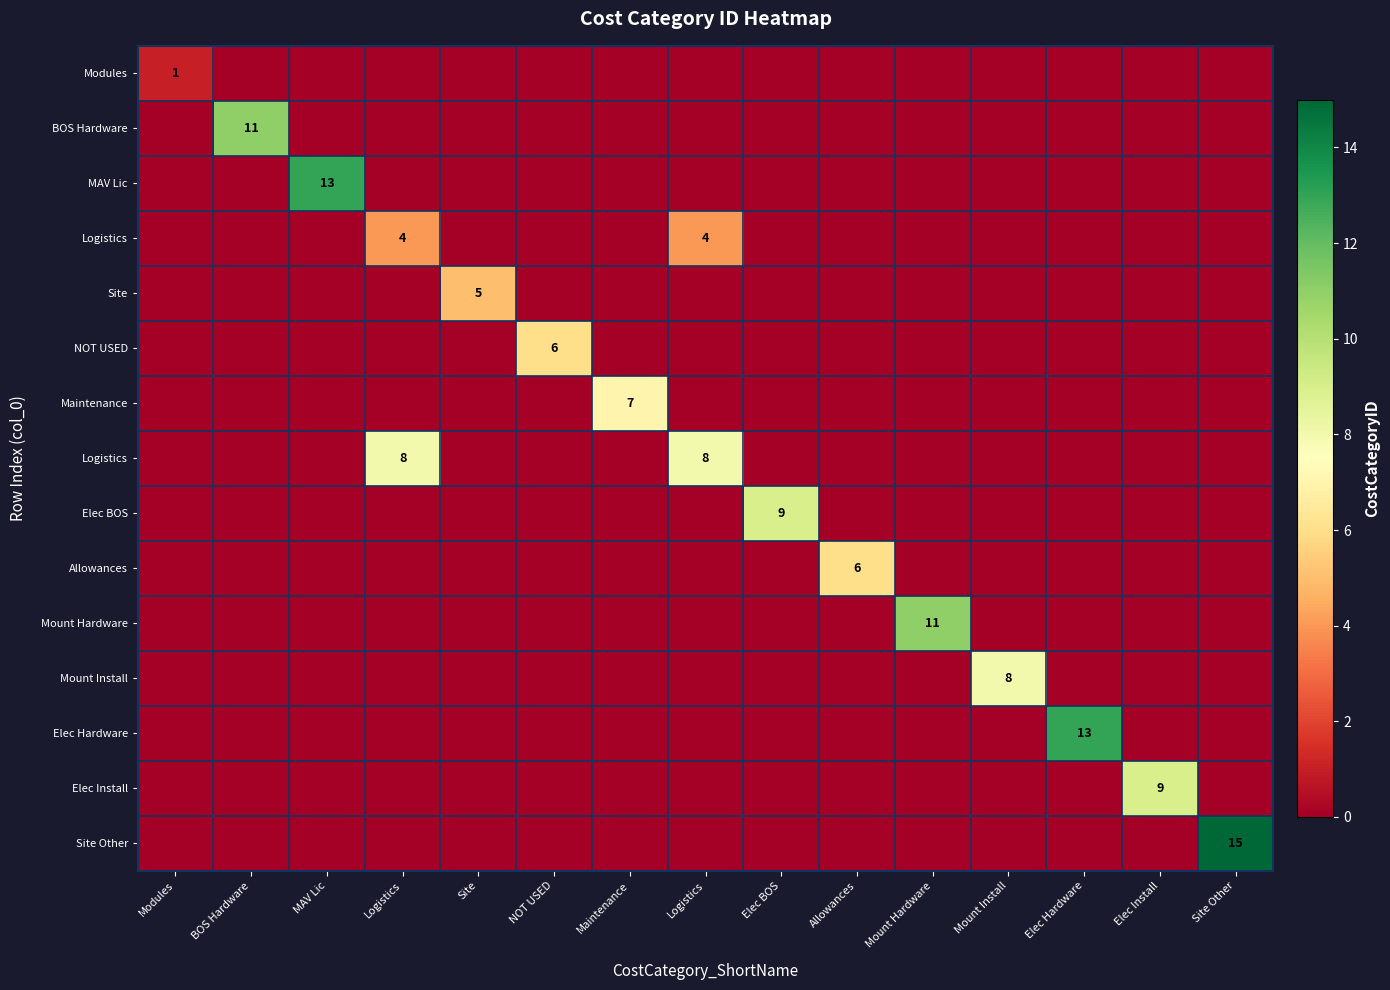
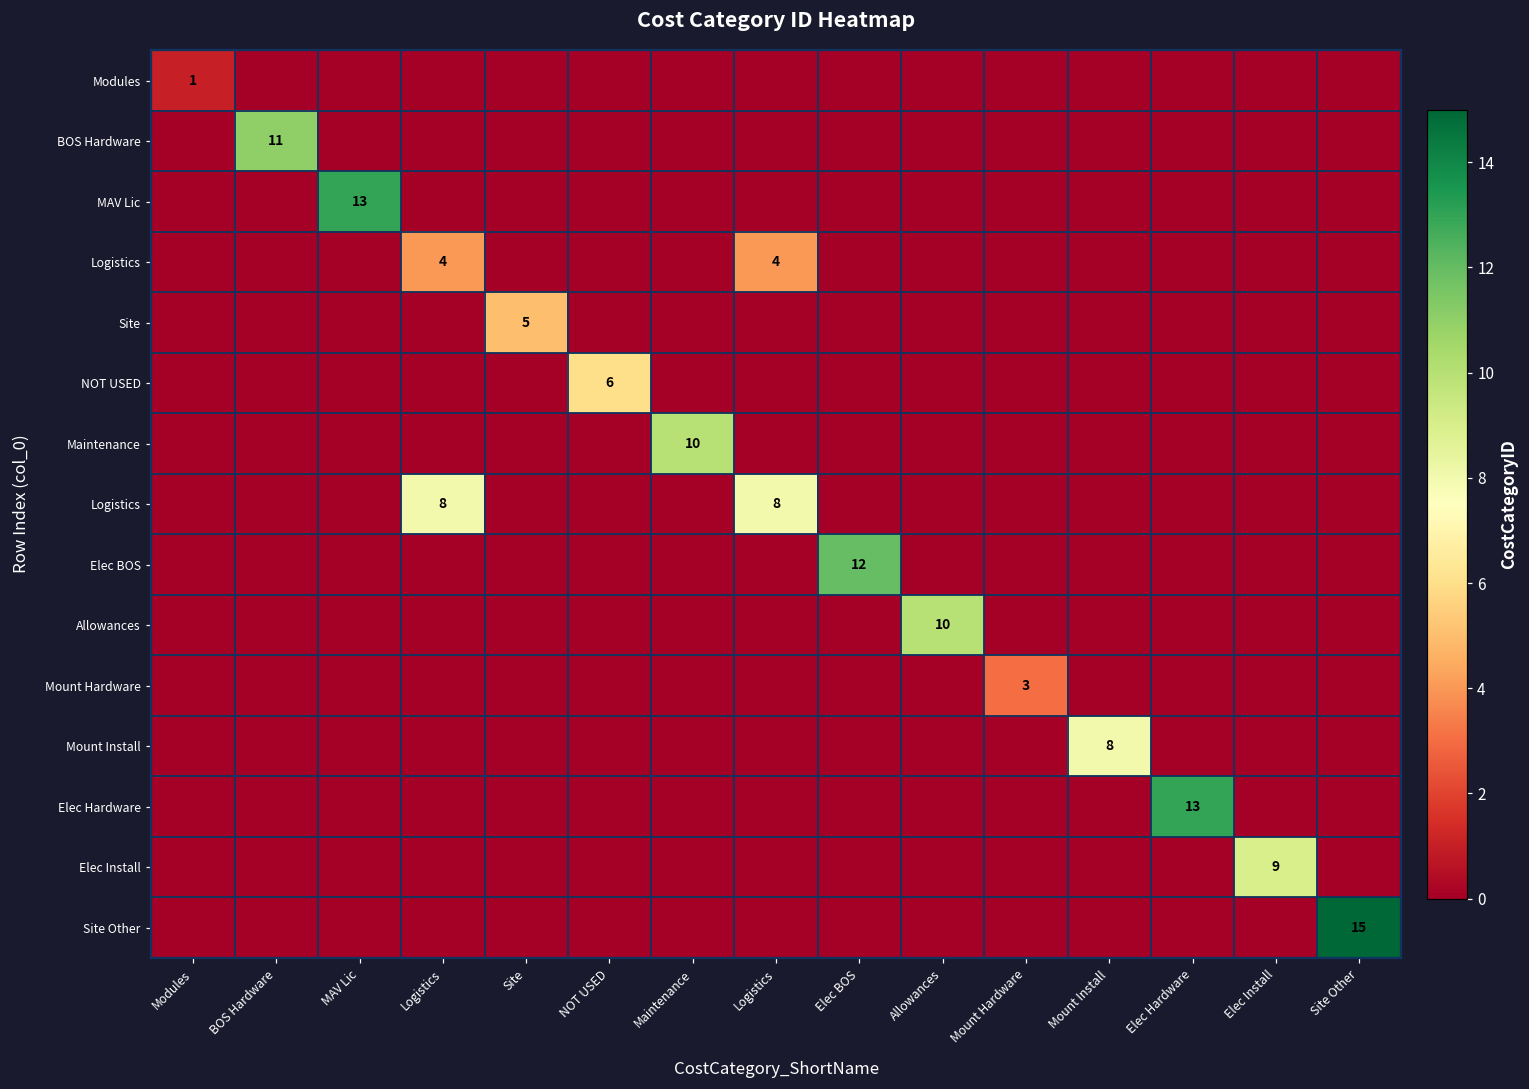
  {
    "Modules": {
      "Modules": 1
    },
    "BOS Hardware": {
      "BOS Hardware": 11
    },
    "MAV Lic": {
      "MAV Lic": 13
    },
    "Site": {
      "Site": 5
    },
    "NOT USED": {
      "NOT USED": 6
    },
    "Maintenance": {
-     "Maintenance": 7
+     "Maintenance": 10
    },
    "Elec BOS": {
-     "Elec BOS": 9
+     "Elec BOS": 12
    },
    "Allowances": {
-     "Allowances": 6
+     "Allowances": 10
    },
    "Mount Hardware": {
-     "Mount Hardware": 11
+     "Mount Hardware": 3
    },
    "Mount Install": {
      "Mount Install": 8
    },
    "Elec Hardware": {
      "Elec Hardware": 13
    },
    "Elec Install": {
      "Elec Install": 9
    },
    "Site Other": {
      "Site Other": 15
    }
  }
